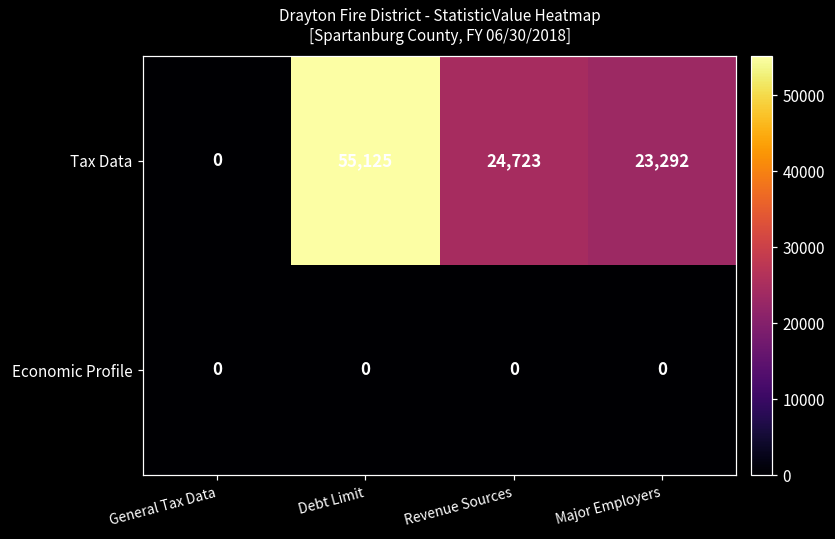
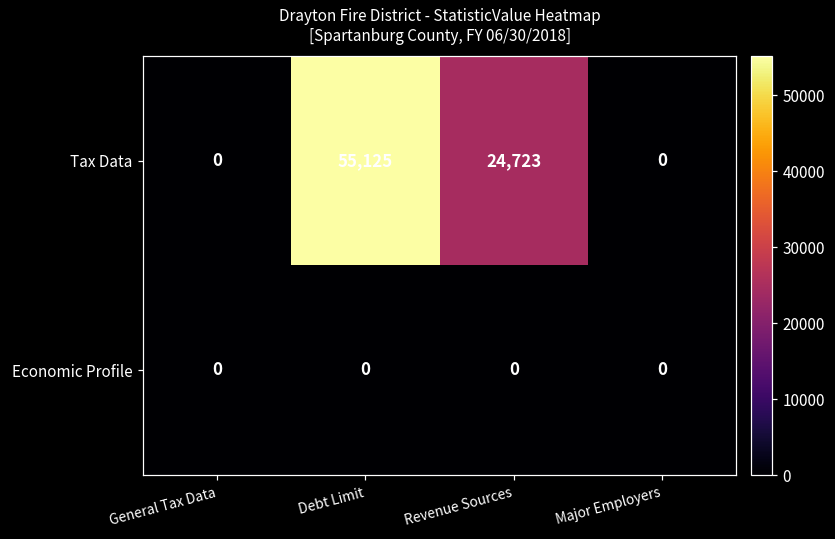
  {
    "Tax Data": {
      "General Tax Data": "0",
      "Debt Limit": "55,125",
      "Revenue Sources": "24,723",
-     "Major Employers": "23,292"
+     "Major Employers": "0"
    },
    "Economic Profile": {
      "General Tax Data": "0",
      "Debt Limit": "0",
      "Revenue Sources": "0",
      "Major Employers": "0"
    }
  }
